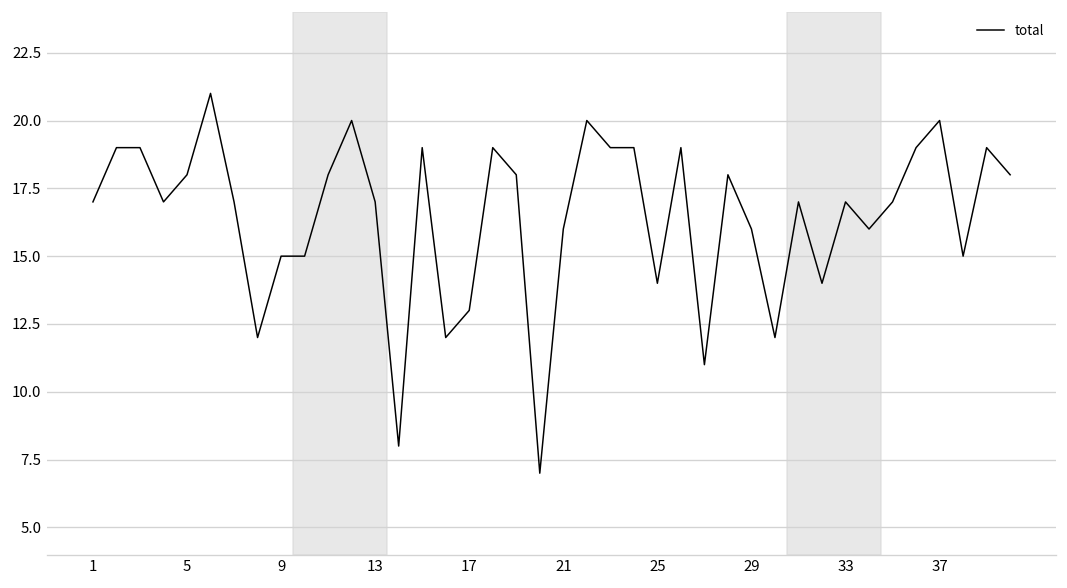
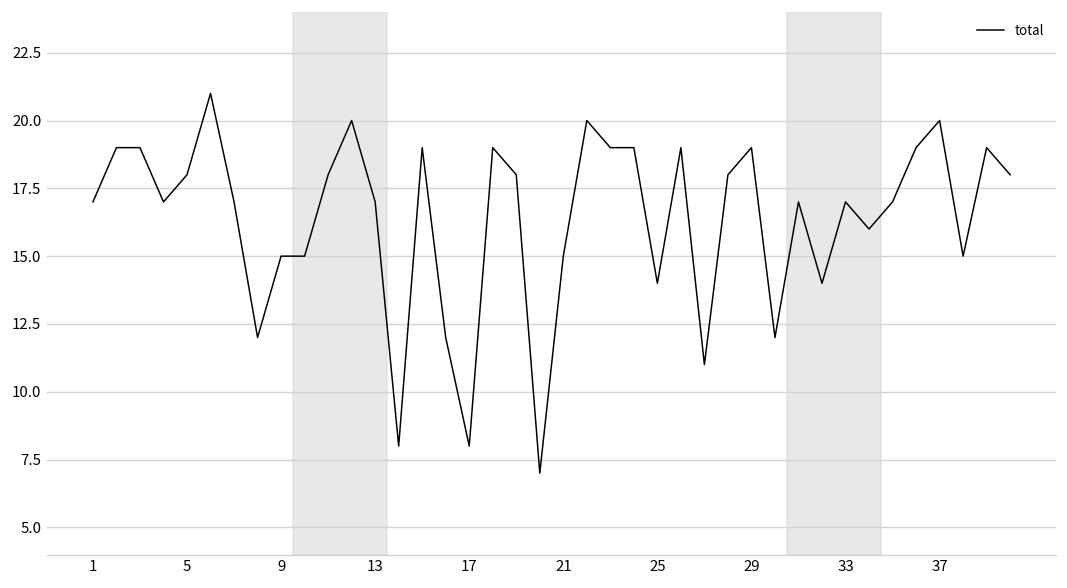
  {
    "1": 17,
    "5": 18,
    "9": 15,
    "13": 17,
-   "17": 13,
-   "21": 16,
+   "17": 8,
+   "21": 15,
    "25": 14,
-   "29": 16,
+   "29": 19,
    "33": 17,
    "37": 20
  }
